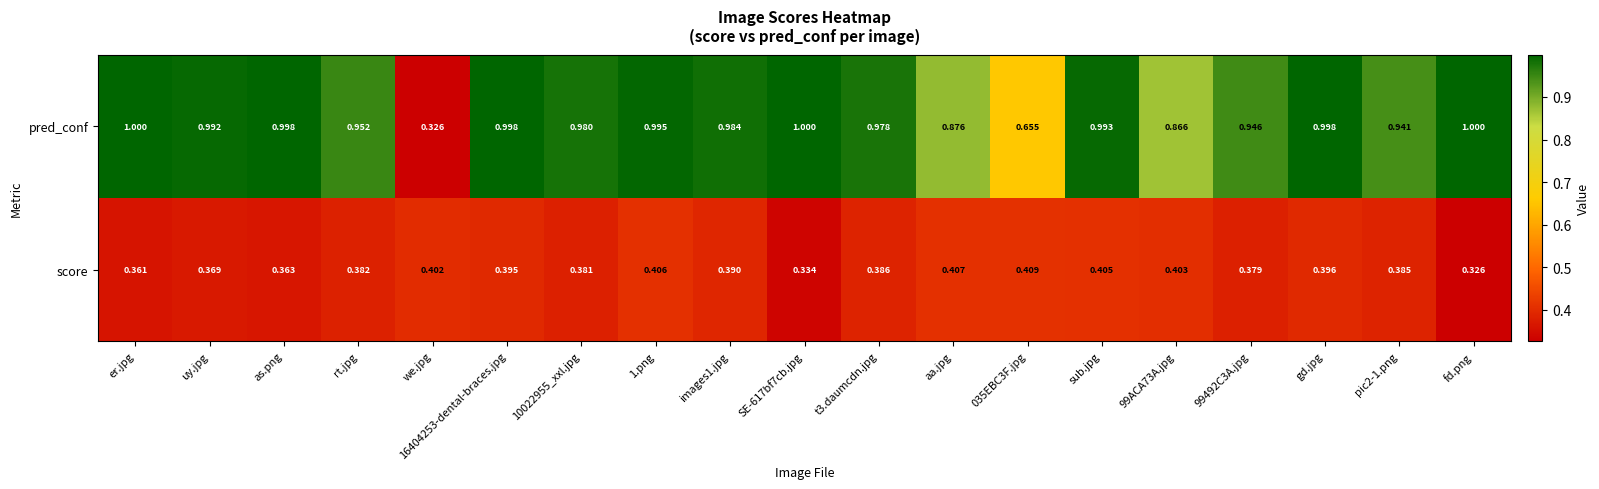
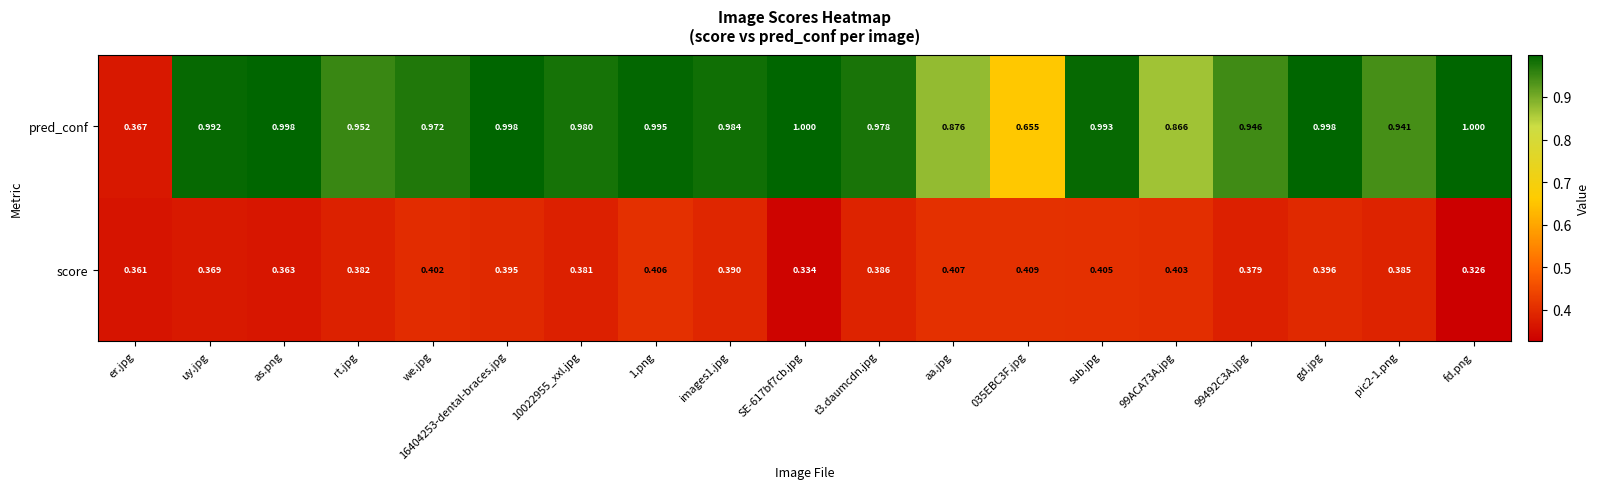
  {
    "pred_conf": {
-     "er.jpg": 1.000,
+     "er.jpg": 0.367,
      "uy.jpg": 0.992,
      "as.png": 0.998,
      "rt.jpg": 0.952,
-     "we.jpg": 0.326,
+     "we.jpg": 0.972,
      "16404253-dental-braces.jpg": 0.998,
      "10022955_xxl.jpg": 0.980,
      "1.png": 0.995,
      "images1.jpg": 0.984,
      "SE-617bf7cb.jpg": 1.000,
      "t3.daumcdn.jpg": 0.978,
      "aa.jpg": 0.876,
      "035EBC3F.jpg": 0.655,
      "sub.jpg": 0.993,
      "99ACA73A.jpg": 0.866,
      "99492C3A.jpg": 0.946,
      "gd.jpg": 0.998,
      "pic2-1.png": 0.941,
      "fd.png": 1.000
    },
    "score": {
      "er.jpg": 0.361,
      "uy.jpg": 0.369,
      "as.png": 0.363,
      "rt.jpg": 0.382,
      "we.jpg": 0.402,
      "16404253-dental-braces.jpg": 0.395,
      "10022955_xxl.jpg": 0.381,
      "1.png": 0.406,
      "images1.jpg": 0.390,
      "SE-617bf7cb.jpg": 0.334,
      "t3.daumcdn.jpg": 0.386,
      "aa.jpg": 0.407,
      "035EBC3F.jpg": 0.409,
      "sub.jpg": 0.405,
      "99ACA73A.jpg": 0.403,
      "99492C3A.jpg": 0.379,
      "gd.jpg": 0.396,
      "pic2-1.png": 0.385,
      "fd.png": 0.326
    }
  }
